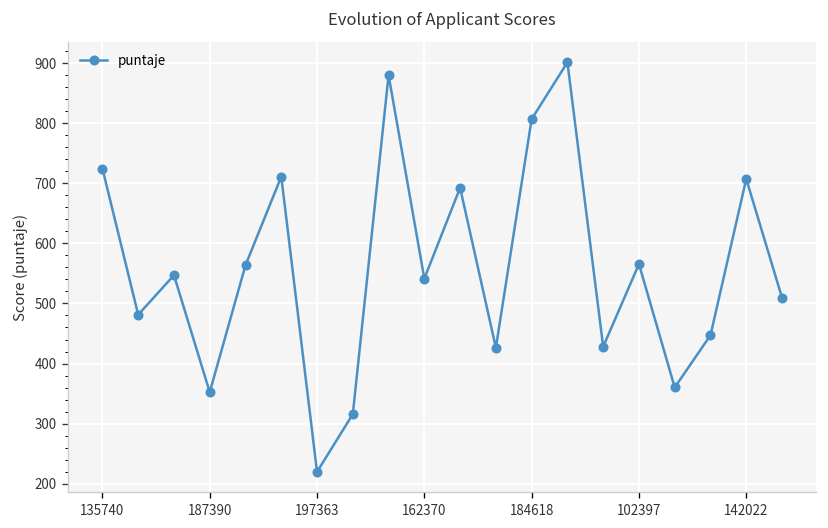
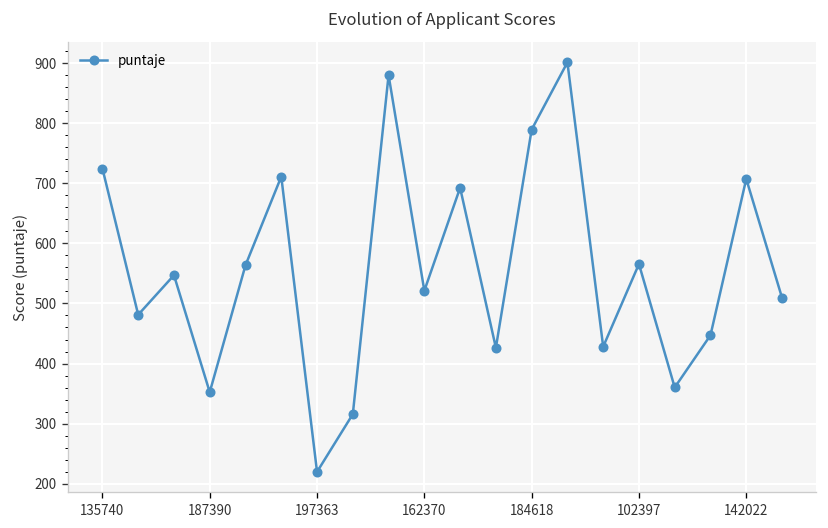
  {
    "135740": 720,
    "187390": 350,
    "197363": 220,
-   "162370": 540,
-   "184618": 810,
+   "162370": 520,
+   "184618": 790,
    "102397": 570,
    "142022": 710
  }
